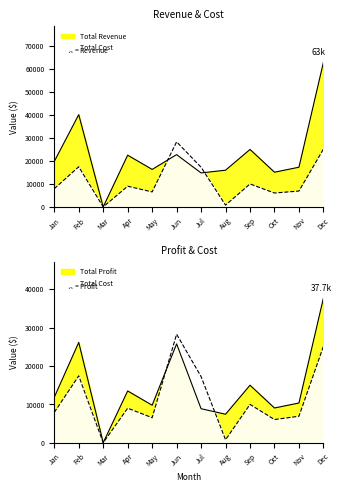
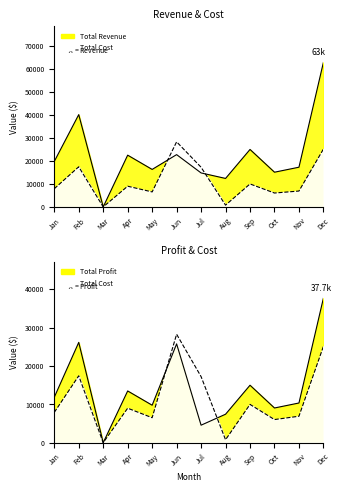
  {
    "Revenue & Cost": {
      "Total Revenue": {
        "Jan": 20000,
        "Feb": 40000,
        "Apr": 22000,
        "May": 16000,
        "Jun": 23000,
        "Jul": 15000,
-       "Aug": 16000,
+       "Aug": 12000,
        "Sep": 25000,
        "Oct": 15000,
        "Nov": 17000
      },
      "Total Cost": {
        "Jan": 8000,
        "Feb": 17000,
        "Apr": 9000,
        "May": 7000,
        "Jun": 28000,
        "Jul": 17000,
        "Aug": 1000,
        "Sep": 10000,
        "Oct": 6000,
        "Nov": 7000,
        "Dec": 25000
      }
    },
    "Profit & Cost": {
      "Total Profit": {
        "Jan": 12000,
        "Feb": 26000,
        "Apr": 13000,
        "May": 10000,
        "Jun": 26000,
-       "Jul": 9000,
+       "Jul": 5000,
        "Aug": 7000,
        "Sep": 15000,
        "Oct": 9000,
        "Nov": 10000
      },
      "Total Cost": {
        "Jan": 8000,
        "Feb": 17000,
        "Apr": 9000,
        "May": 7000,
        "Jun": 28000,
        "Jul": 17000,
        "Aug": 1000,
        "Sep": 10000,
        "Oct": 6000,
        "Nov": 7000,
        "Dec": 25000
      }
    }
  }
